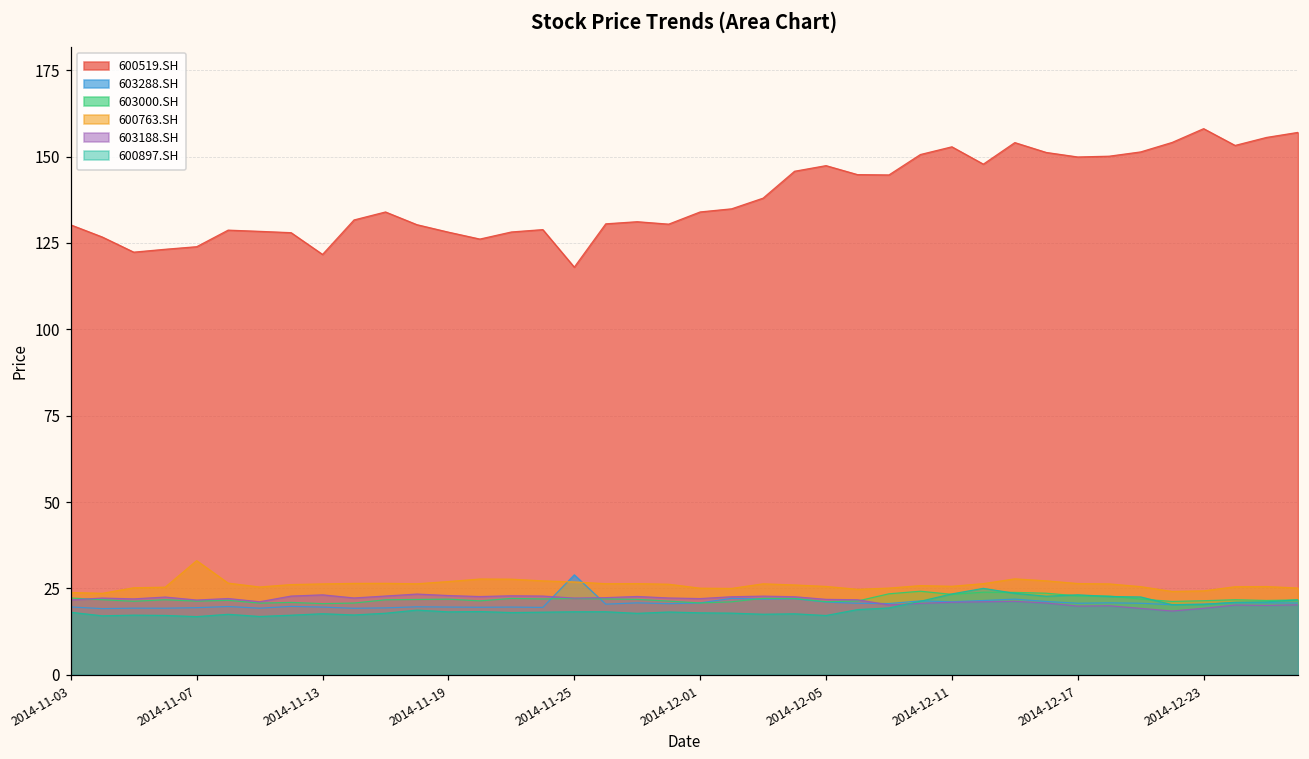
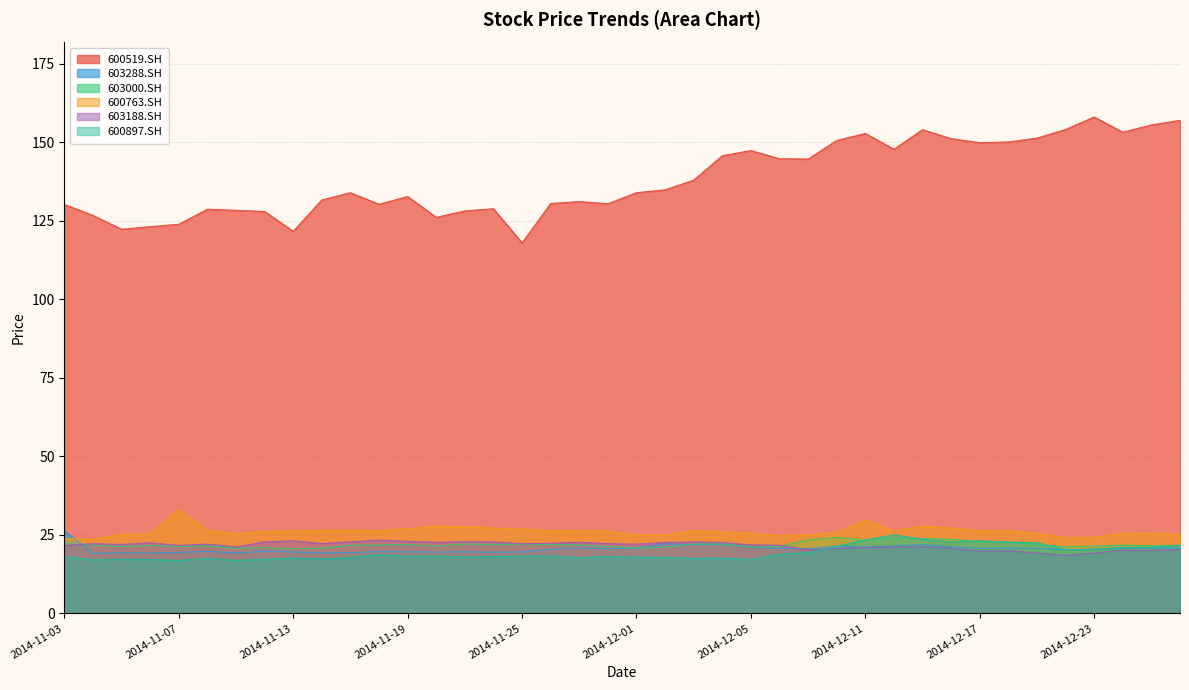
  {
    "600519.SH": {
      "2014-11-03": 130,
      "2014-11-07": 124,
      "2014-11-13": 122,
-     "2014-11-19": 128,
+     "2014-11-19": 133,
      "2014-11-25": 118,
      "2014-12-01": 134,
      "2014-12-05": 147,
      "2014-12-11": 153,
      "2014-12-17": 150,
      "2014-12-23": 158
    },
    "603288.SH": {
-     "2014-11-03": 20,
+     "2014-11-03": 26,
      "2014-11-07": 19,
      "2014-11-13": 20,
      "2014-11-19": 20,
-     "2014-11-25": 29,
+     "2014-11-25": 20,
      "2014-12-17": 21
    },
    "600763.SH": {
      "2014-11-03": 24,
      "2014-11-07": 33,
      "2014-11-13": 26,
      "2014-11-19": 27,
      "2014-11-25": 27,
      "2014-12-01": 25,
      "2014-12-05": 26,
-     "2014-12-11": 26,
+     "2014-12-11": 30,
      "2014-12-17": 26,
      "2014-12-23": 24
    },
    "603188.SH": {
      "2014-11-13": 23,
      "2014-11-19": 23,
      "2014-12-01": 22,
      "2014-12-17": 20,
      "2014-12-23": 19
    }
  }
